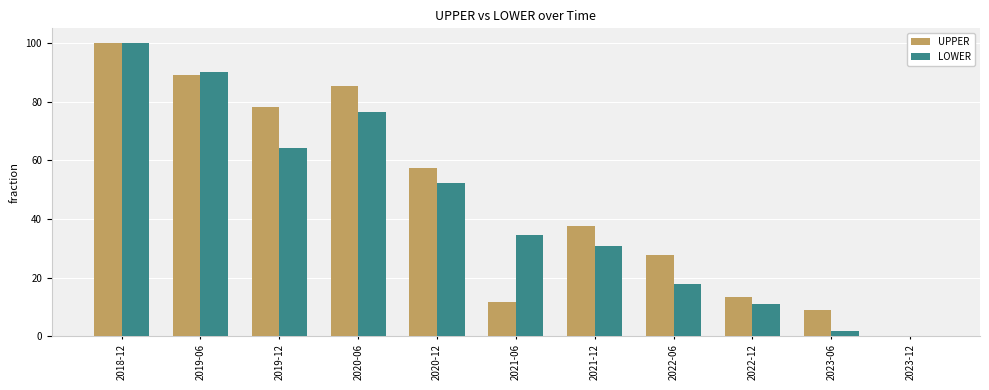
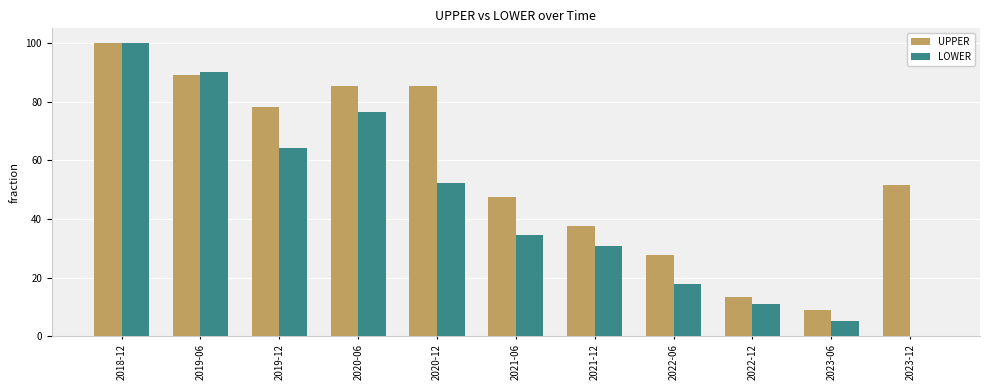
  {
    "UPPER": {
      "2018-12": 100,
      "2019-06": 89,
      "2019-12": 78,
      "2020-06": 85,
-     "2020-12": 57,
-     "2021-06": 12,
+     "2020-12": 85,
+     "2021-06": 47,
      "2021-12": 38,
      "2022-06": 28,
      "2022-12": 13,
      "2023-06": 9,
-     "2023-12": 0
+     "2023-12": 52
    },
    "LOWER": {
      "2018-12": 100,
      "2019-06": 90,
      "2019-12": 64,
      "2020-06": 77,
      "2020-12": 52,
      "2021-06": 35,
      "2021-12": 31,
      "2022-06": 18,
      "2022-12": 11,
-     "2023-06": 2,
+     "2023-06": 5,
      "2023-12": 0
    }
  }
